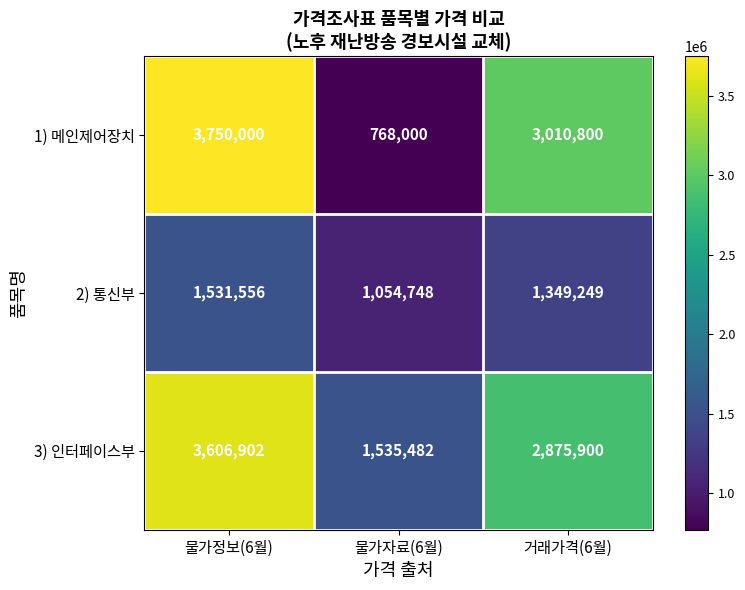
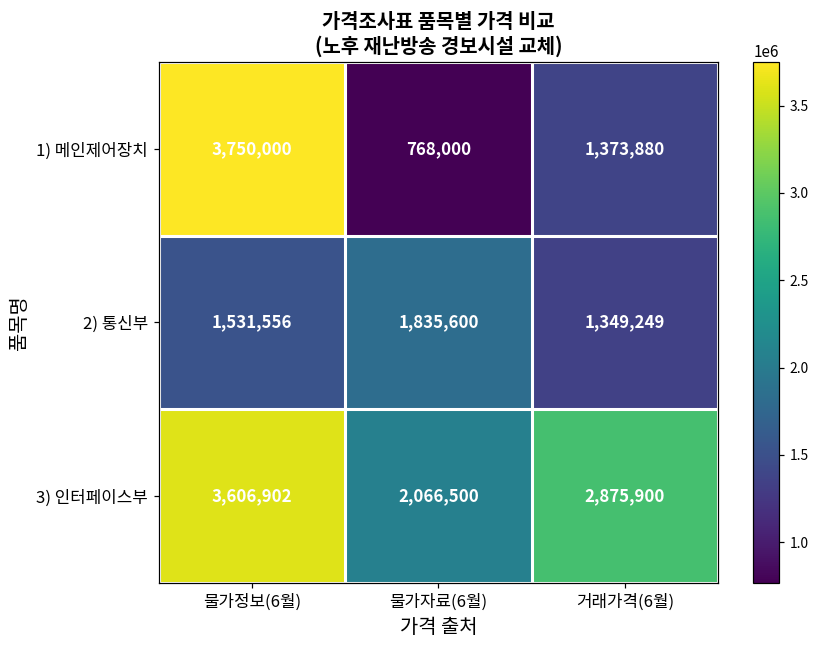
  {
    "1) 메인제어장치": {
      "물가정보(6월)": "3,750,000",
      "물가자료(6월)": "768,000",
-     "거래가격(6월)": "3,010,800"
+     "거래가격(6월)": "1,373,880"
    },
    "2) 통신부": {
      "물가정보(6월)": "1,531,556",
-     "물가자료(6월)": "1,054,748",
+     "물가자료(6월)": "1,835,600",
      "거래가격(6월)": "1,349,249"
    },
    "3) 인터페이스부": {
      "물가정보(6월)": "3,606,902",
-     "물가자료(6월)": "1,535,482",
+     "물가자료(6월)": "2,066,500",
      "거래가격(6월)": "2,875,900"
    }
  }
